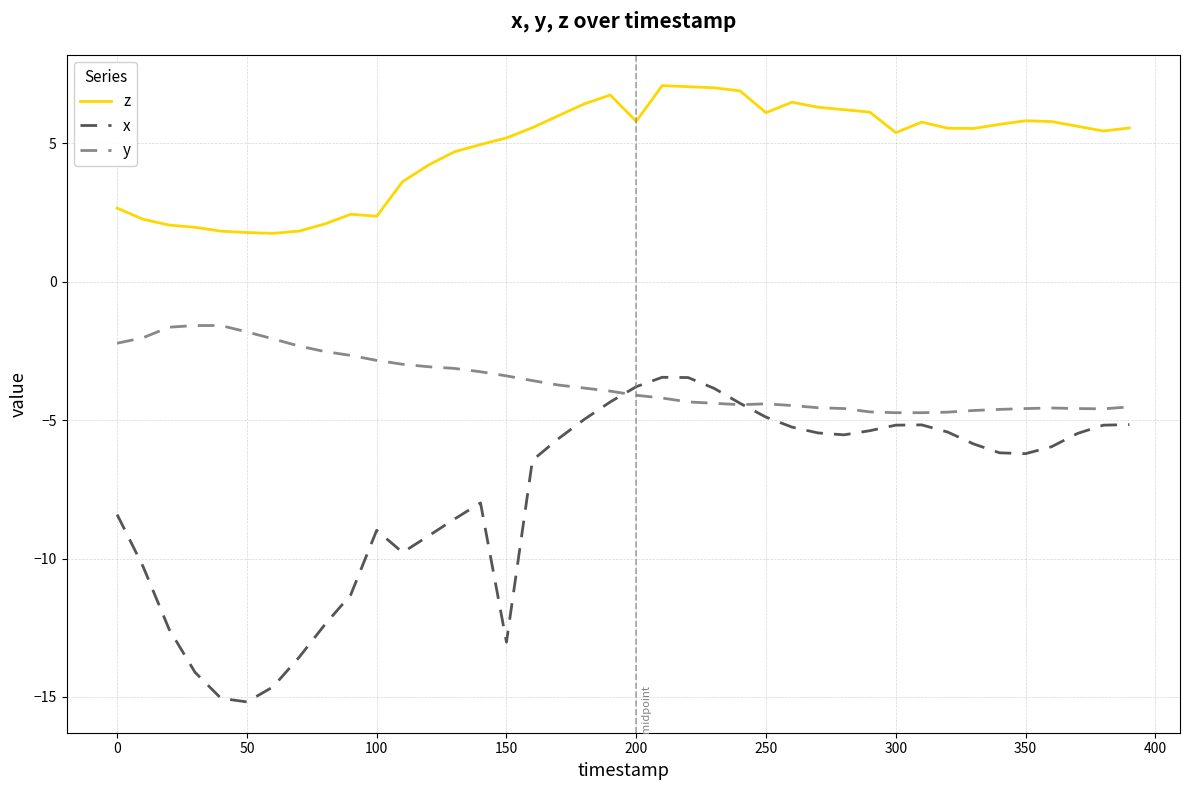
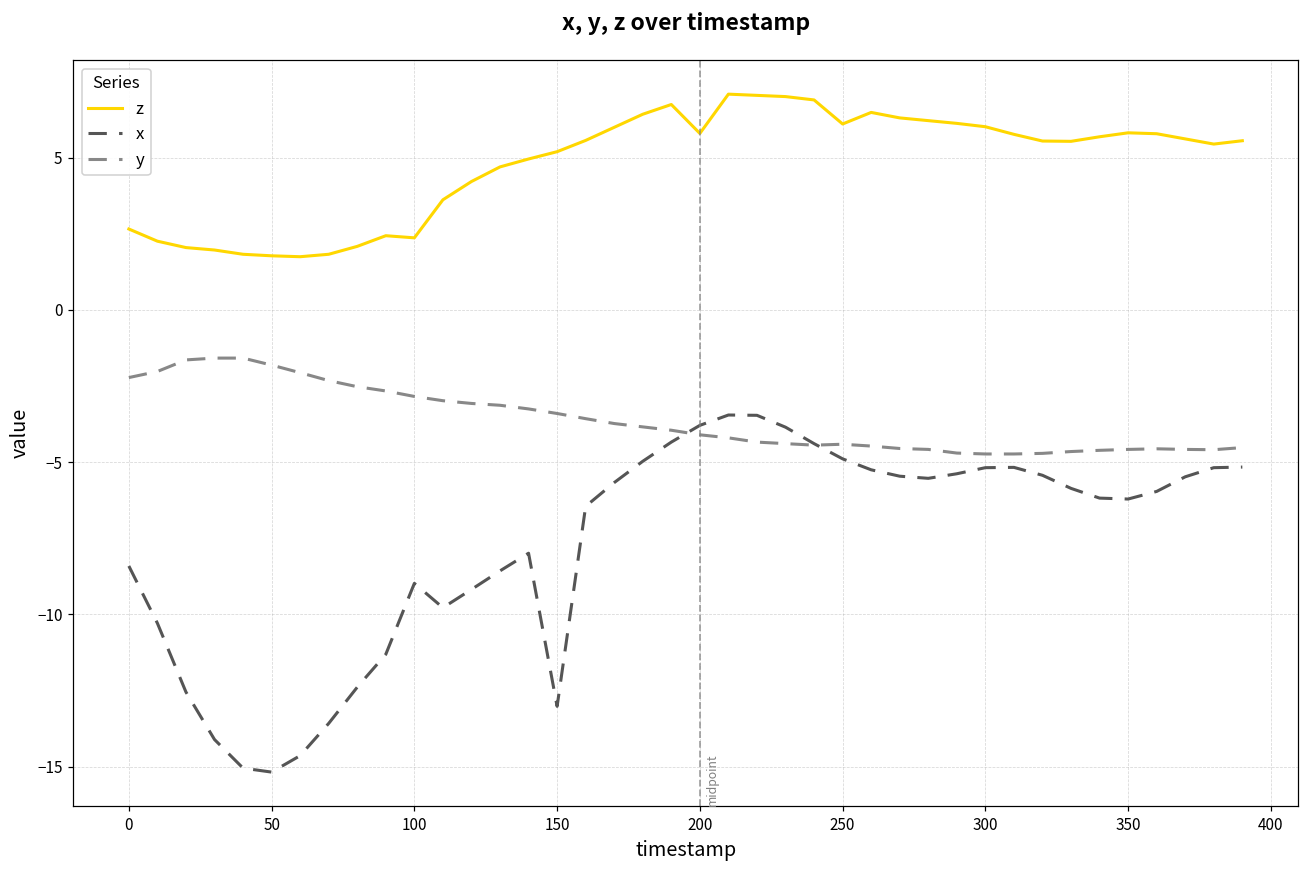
  {
    "z": {
      "0": 2.7,
      "50": 1.8,
      "100": 2.4,
      "150": 5.2,
      "200": 5.8,
      "250": 6.1,
-     "300": 5.4,
+     "300": 6.0,
      "350": 5.8
    },
    "x": {
      "0": -8.4,
      "50": -15.2,
      "100": -9.0,
      "150": -13.0,
      "200": -3.8,
      "250": -4.9,
      "300": -5.2,
      "350": -6.2
    },
    "y": {
      "0": -2.2,
      "50": -1.8,
      "100": -2.8,
      "150": -3.4,
      "200": -4.1,
      "250": -4.4,
      "300": -4.7,
      "350": -4.6
    }
  }
